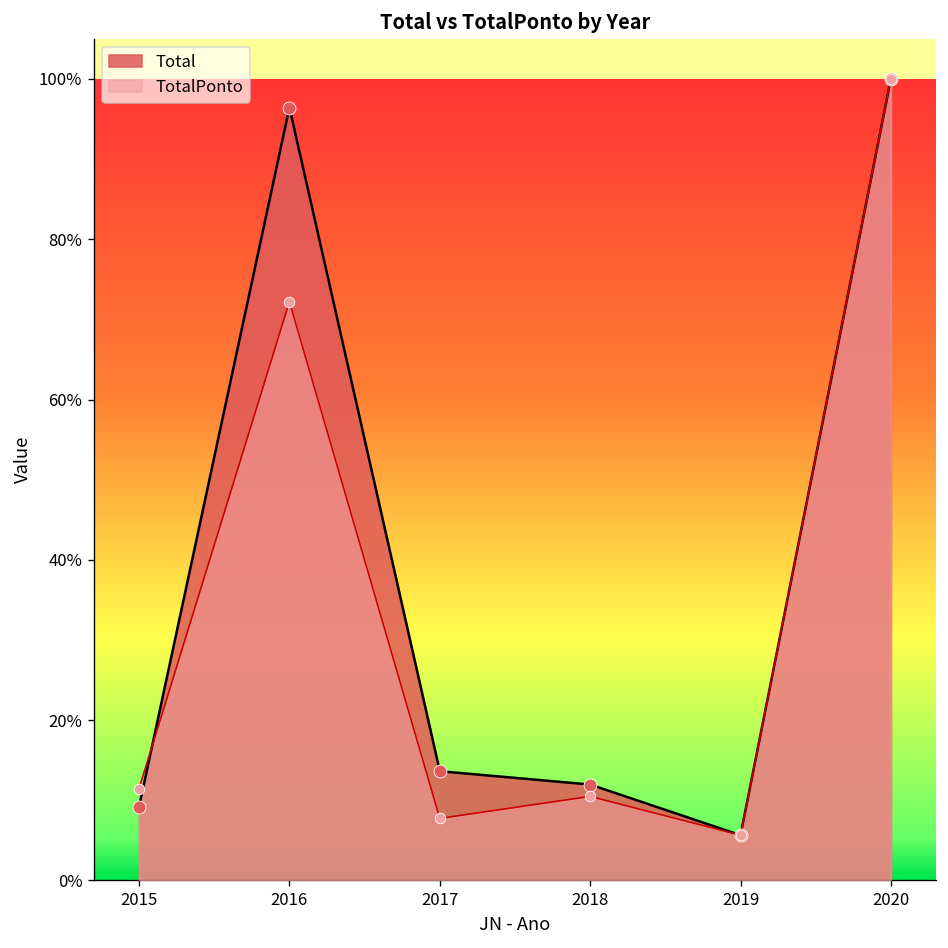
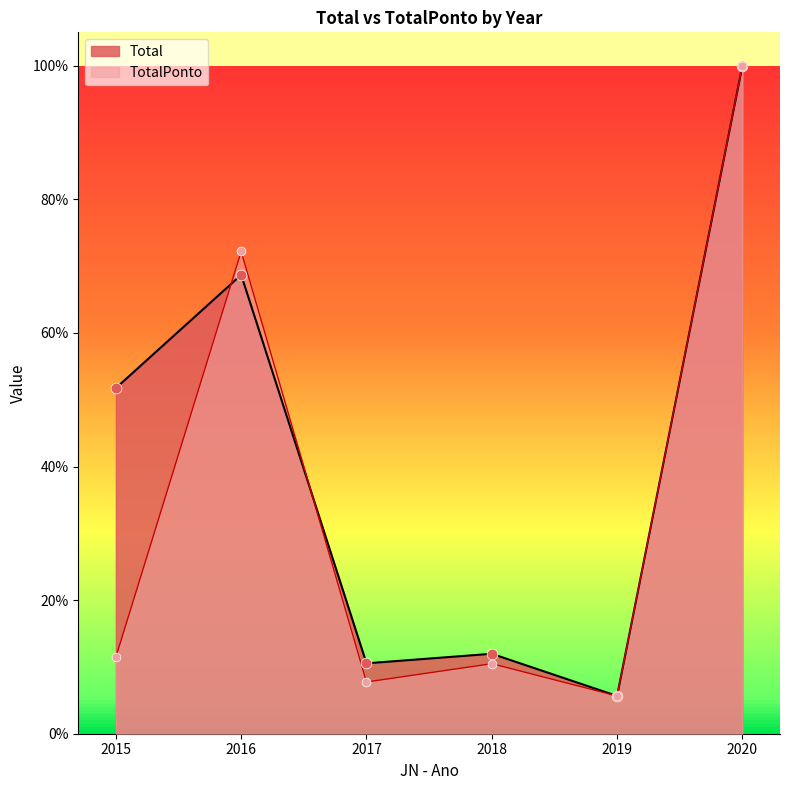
  {
    "Total": {
-     "2015": "9%",
-     "2016": "96%",
-     "2017": "14%",
+     "2015": "52%",
+     "2016": "69%",
+     "2017": "11%",
      "2018": "12%"
    },
    "TotalPonto": {
      "2015": "11%",
      "2016": "72%",
      "2017": "8%",
      "2018": "10%"
    }
  }
